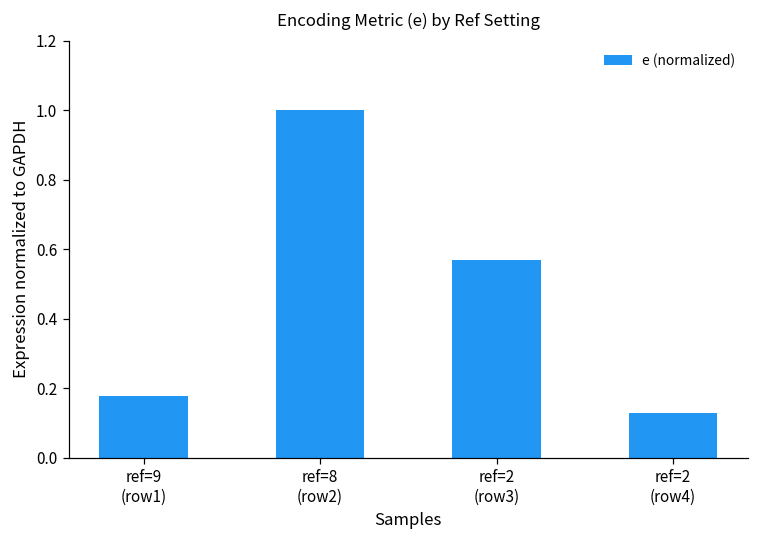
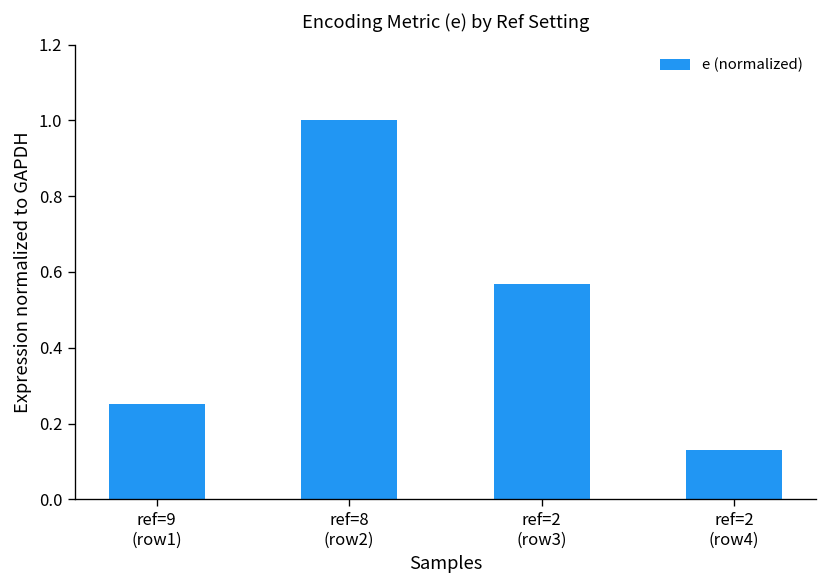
  {
-   "ref=9 (row1)": 0.18,
+   "ref=9 (row1)": 0.25,
    "ref=8 (row2)": 1.00,
    "ref=2 (row3)": 0.57,
    "ref=2 (row4)": 0.13
  }
